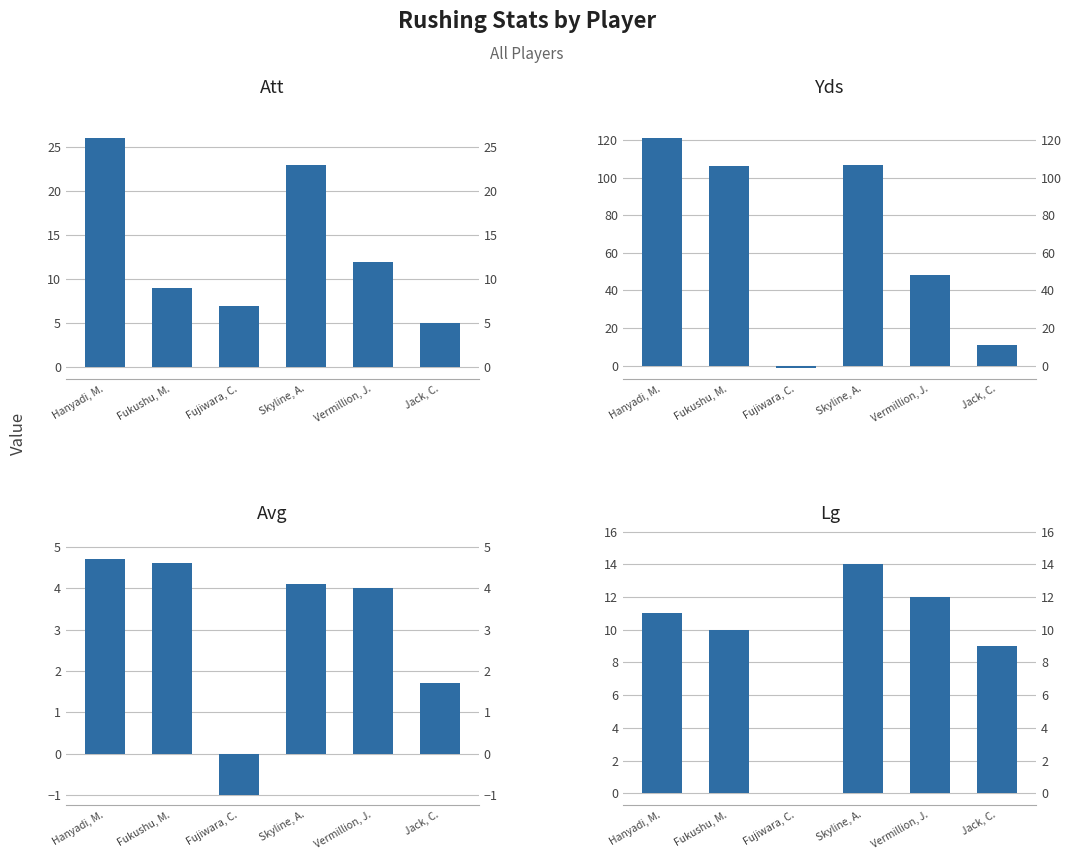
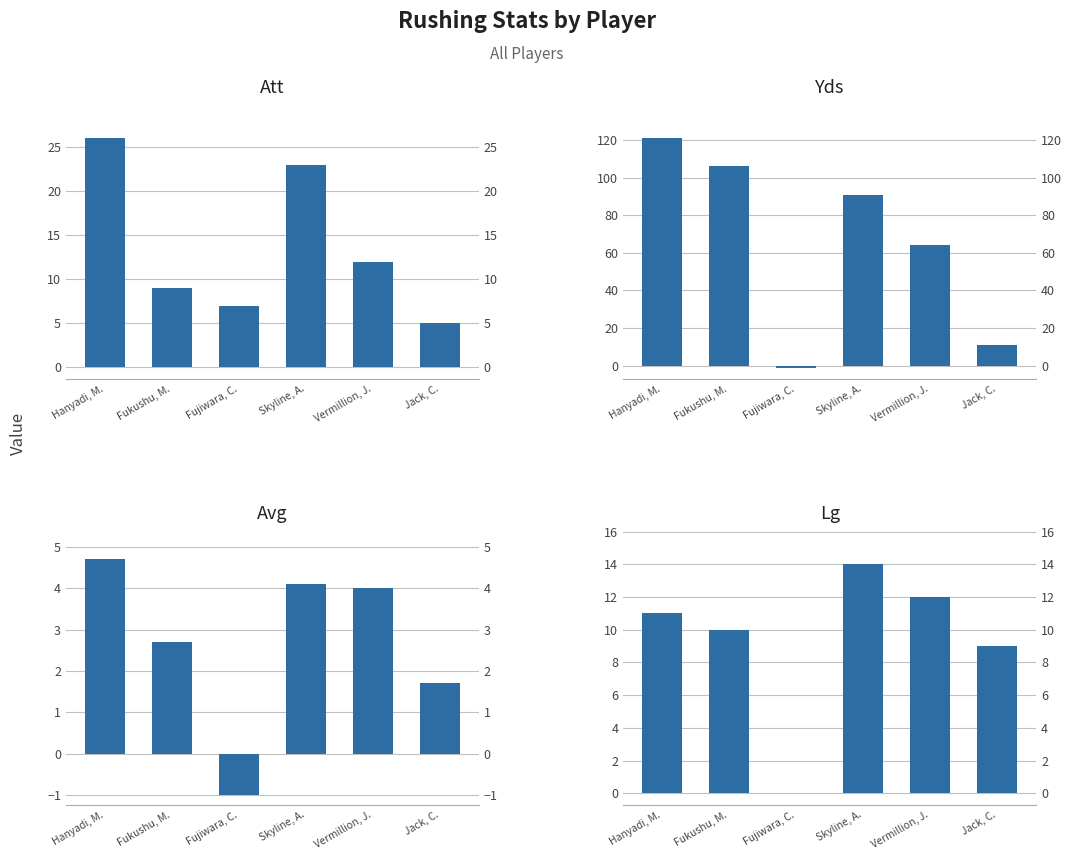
  {
    "Att": {
      "Hanyadi, M.": 26,
      "Fukushu, M.": 9,
      "Fujiwara, C.": 7,
      "Skyline, A.": 23,
      "Vermillion, J.": 12,
      "Jack, C.": 5
    },
    "Yds": {
      "Hanyadi, M.": 121,
      "Fukushu, M.": 106,
-     "Skyline, A.": 107,
-     "Vermillion, J.": 48,
+     "Skyline, A.": 91,
+     "Vermillion, J.": 64,
      "Jack, C.": 11
    },
    "Avg": {
      "Hanyadi, M.": 4.7,
-     "Fukushu, M.": 4.6,
+     "Fukushu, M.": 2.7,
      "Fujiwara, C.": -1.0,
      "Skyline, A.": 4.1,
      "Vermillion, J.": 4.0,
      "Jack, C.": 1.7
    },
    "Lg": {
      "Hanyadi, M.": 11.0,
      "Fukushu, M.": 10.0,
      "Fujiwara, C.": 0.0,
      "Skyline, A.": 14.0,
      "Vermillion, J.": 12.0,
      "Jack, C.": 9.0
    }
  }
